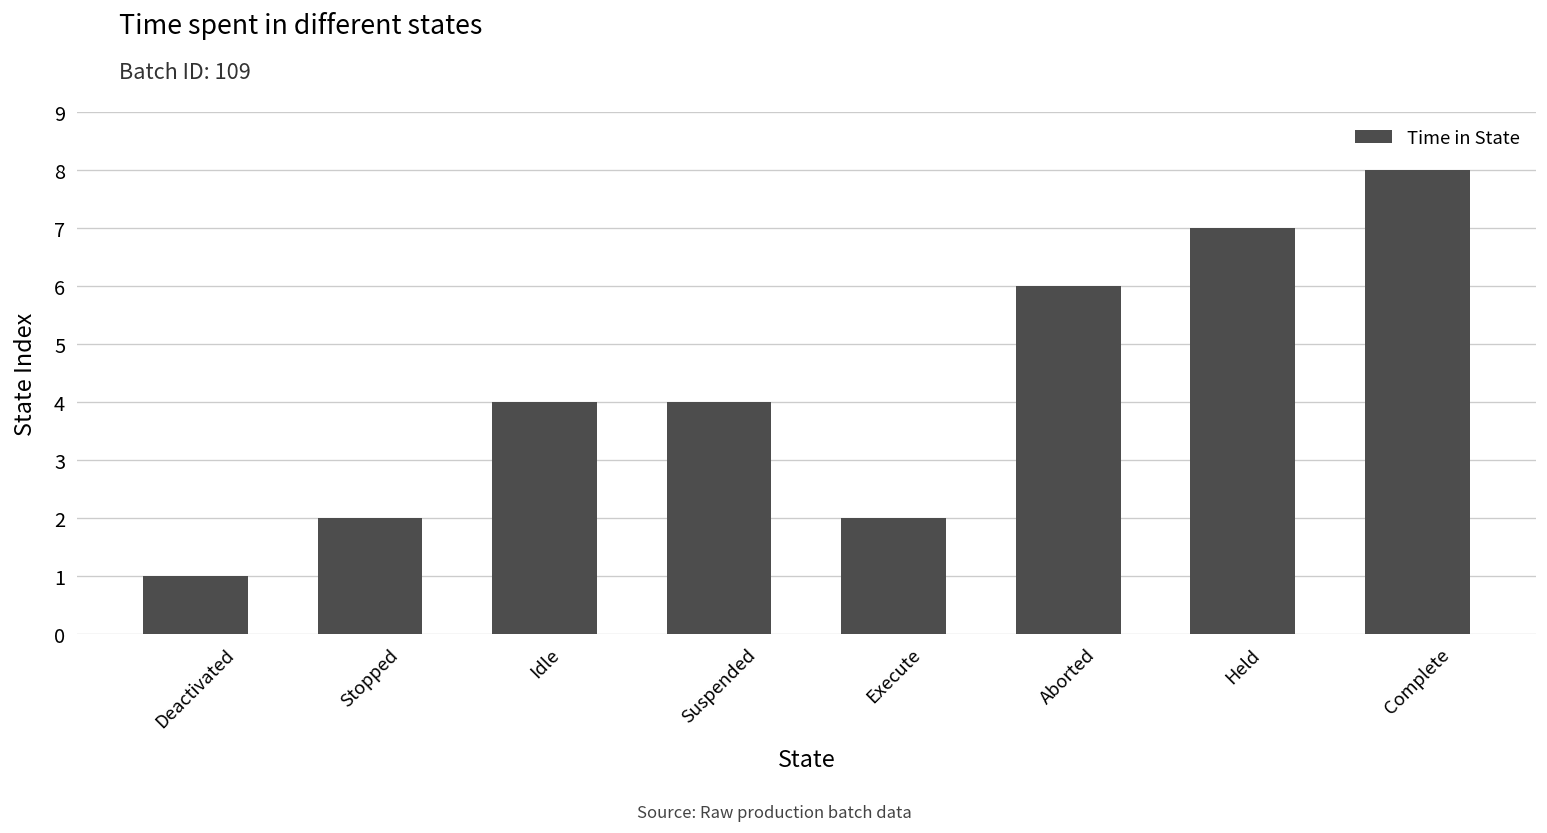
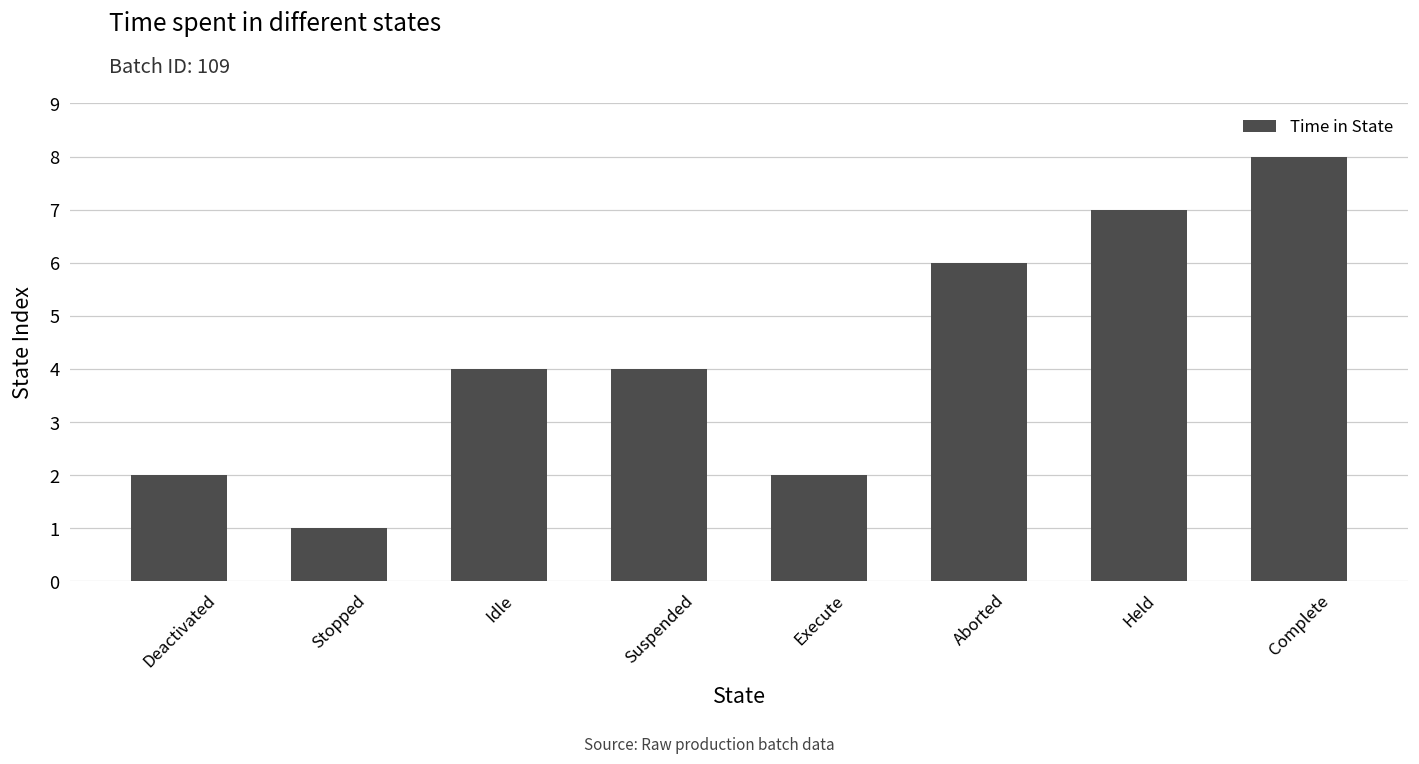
  {
-   "Deactivated": 1,
-   "Stopped": 2,
+   "Deactivated": 2,
+   "Stopped": 1,
    "Idle": 4,
    "Suspended": 4,
    "Execute": 2,
    "Aborted": 6,
    "Held": 7,
    "Complete": 8
  }
